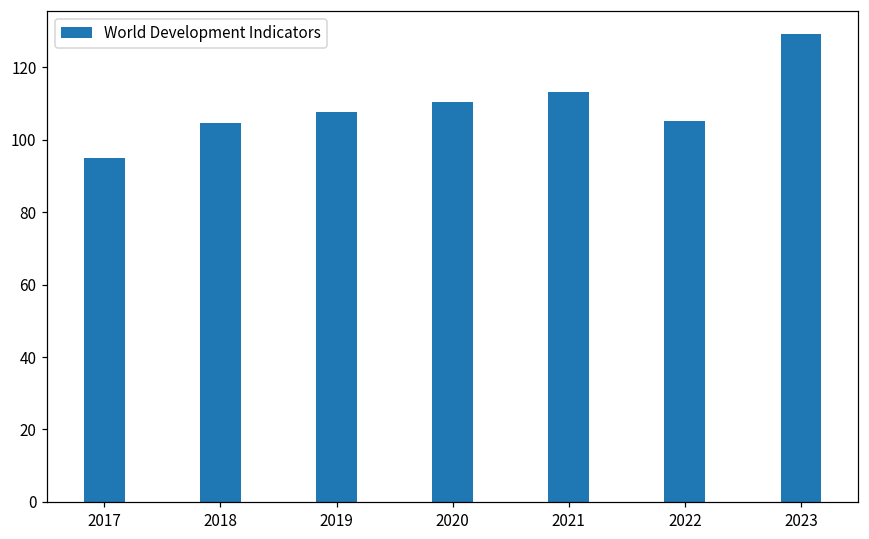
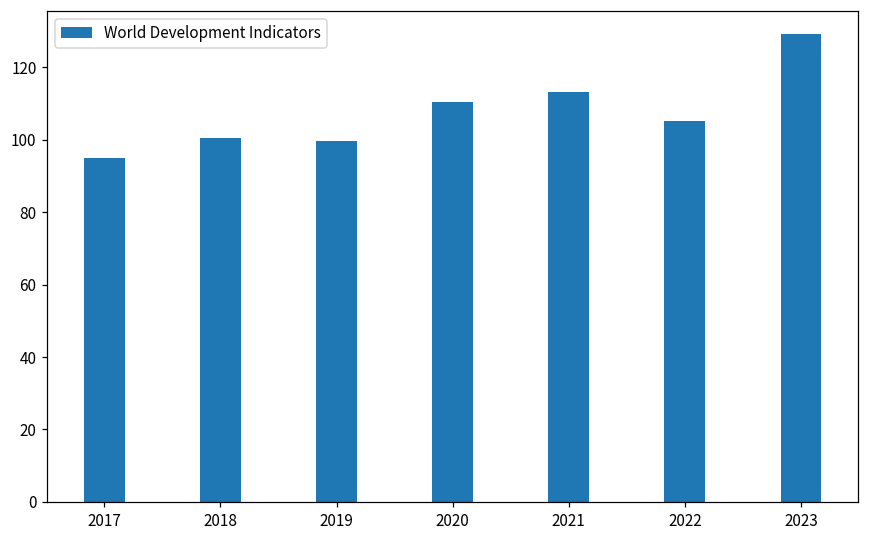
  {
    "2017": 95,
-   "2018": 105,
-   "2019": 108,
+   "2018": 101,
+   "2019": 100,
    "2020": 110,
    "2021": 113,
    "2022": 105,
    "2023": 129
  }
